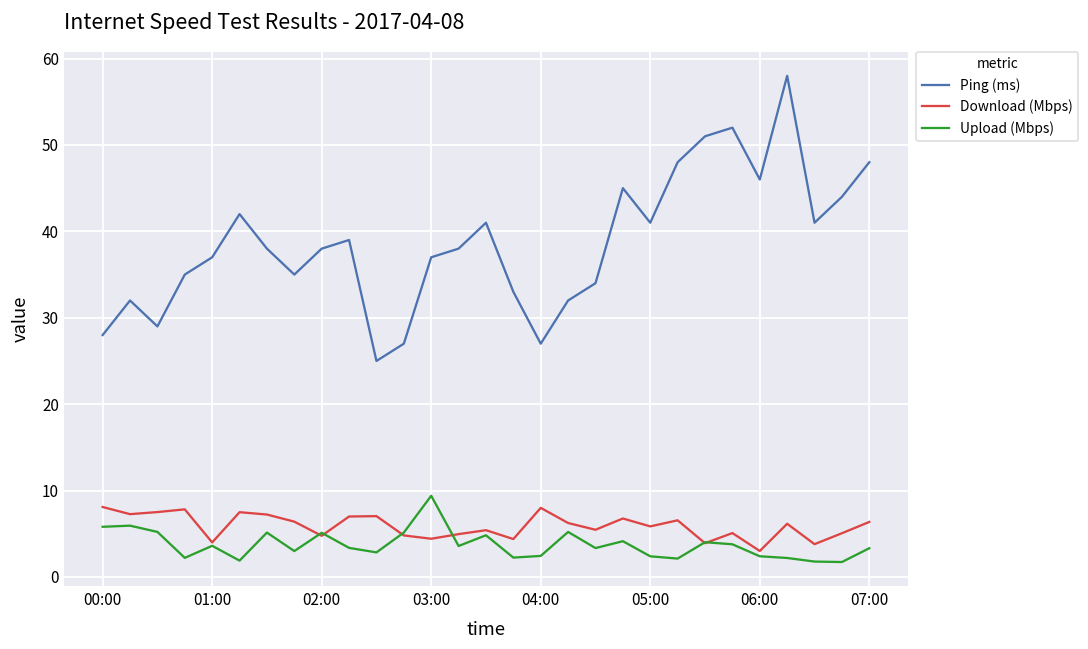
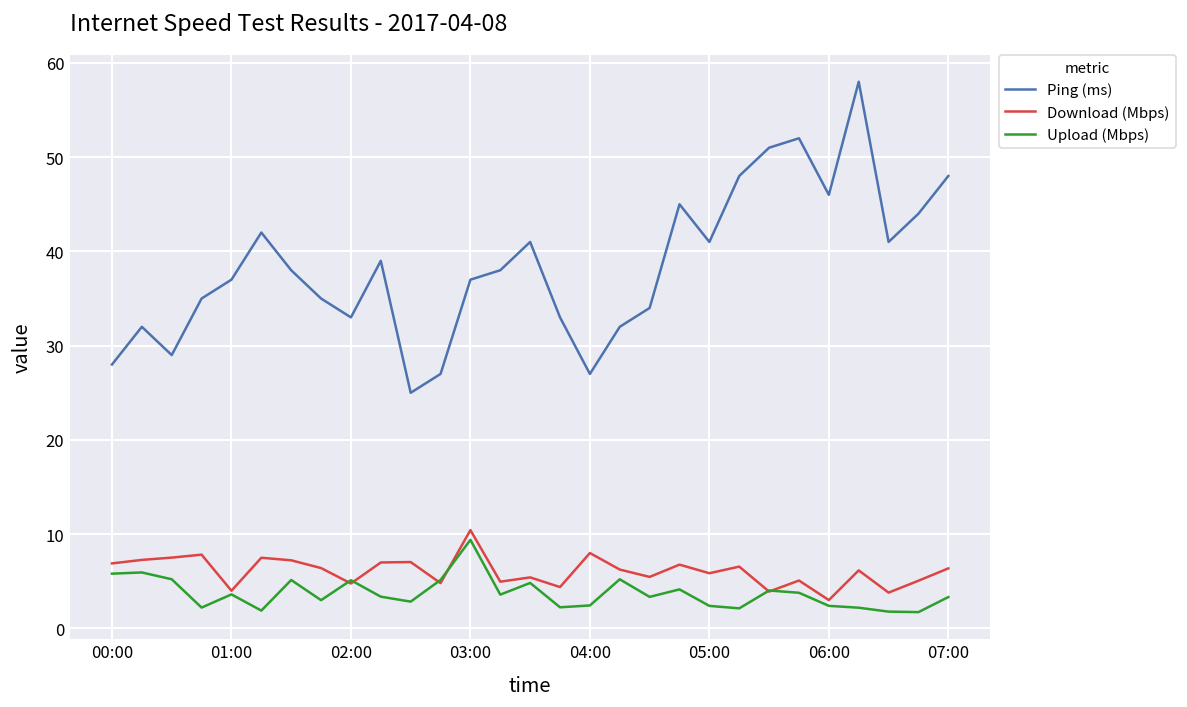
  {
    "Ping (ms)": {
      "00:00": 28,
      "01:00": 37,
-     "02:00": 38,
+     "02:00": 33,
      "03:00": 37,
      "04:00": 27,
      "05:00": 41,
      "06:00": 46,
      "07:00": 48
    },
    "Download (Mbps)": {
-     "00:00": 8,
+     "00:00": 7,
      "01:00": 4,
      "02:00": 5,
-     "03:00": 4,
+     "03:00": 10,
      "04:00": 8,
      "05:00": 6,
      "06:00": 3,
      "07:00": 6
    },
    "Upload (Mbps)": {
      "00:00": 6,
      "01:00": 4,
      "02:00": 5,
      "03:00": 9,
      "04:00": 2,
      "05:00": 2,
      "06:00": 2,
      "07:00": 3
    }
  }
